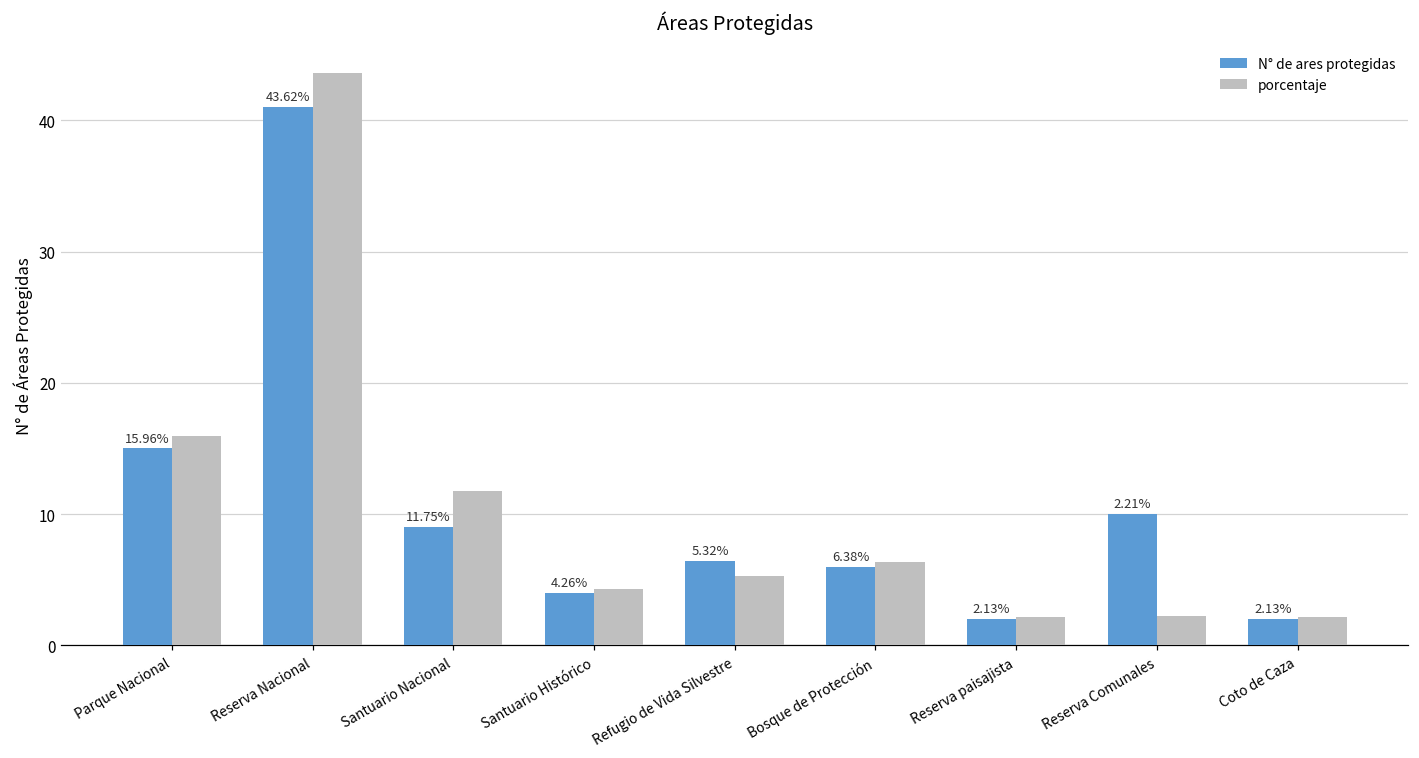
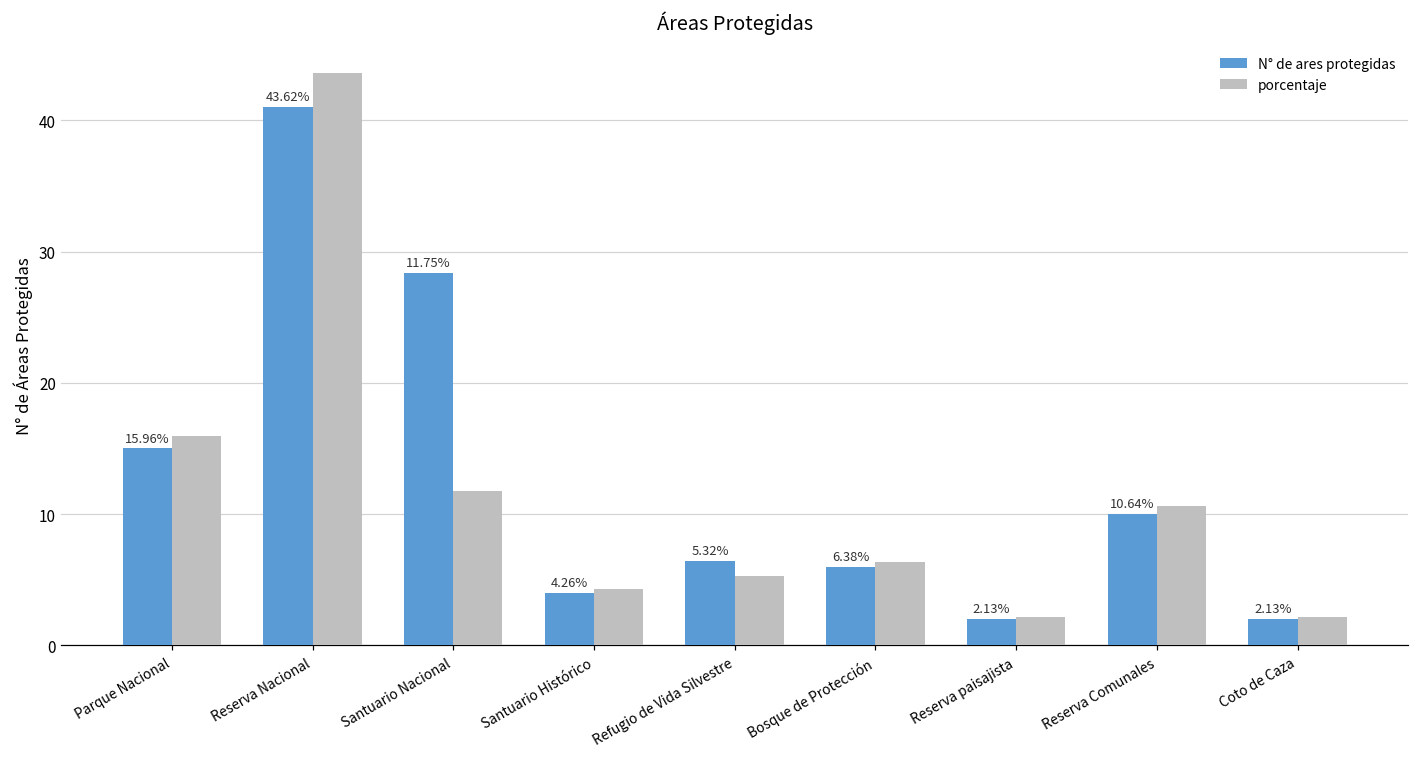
  {
    "N° de ares protegidas": {
-     "Santuario Nacional": "9.0"
+     "Santuario Nacional": "28.4"
    },
    "porcentaje": {
      "Parque Nacional": "15.96%",
-     "Reserva Comunales": "2.21%"
+     "Reserva Comunales": "10.64%"
    }
  }
